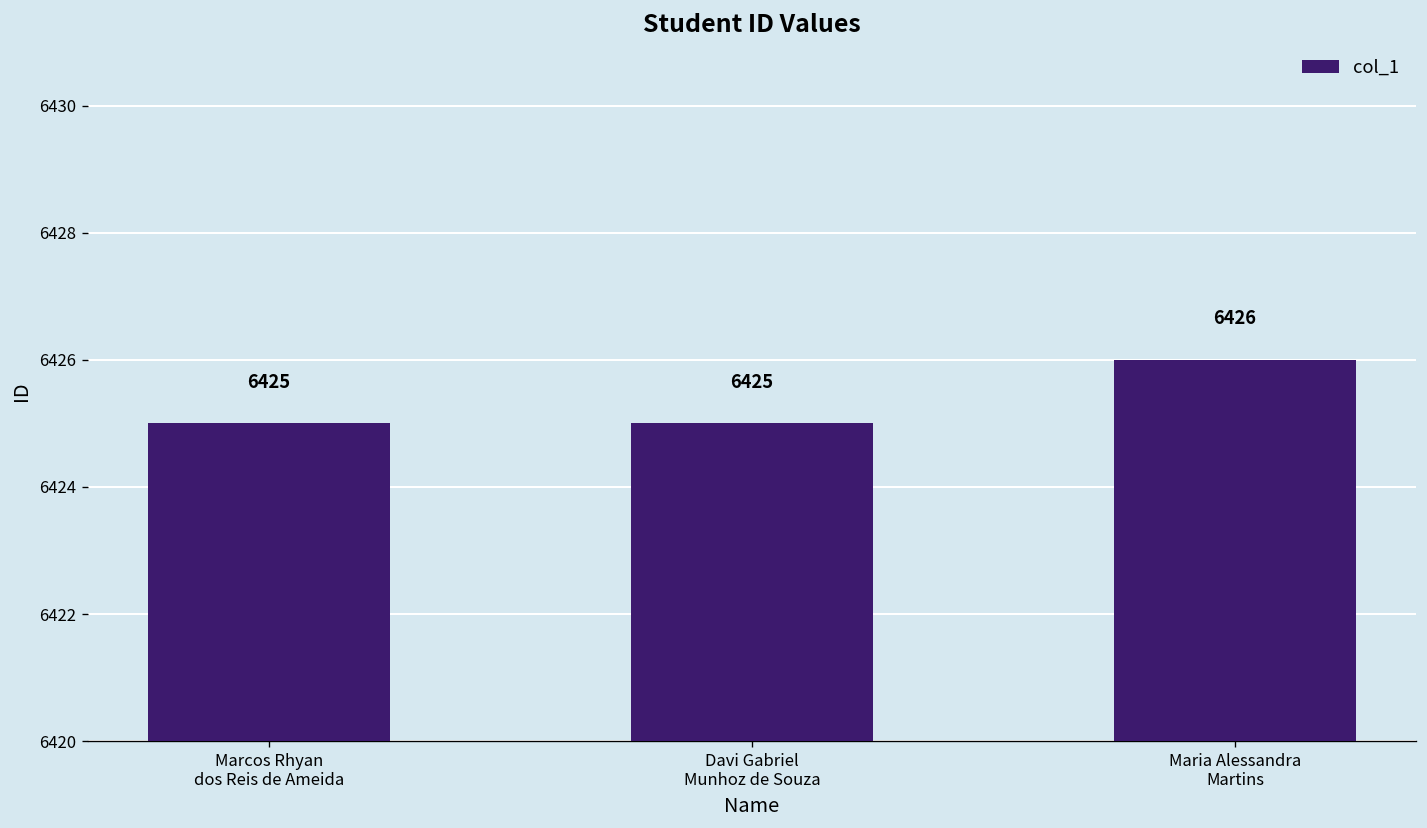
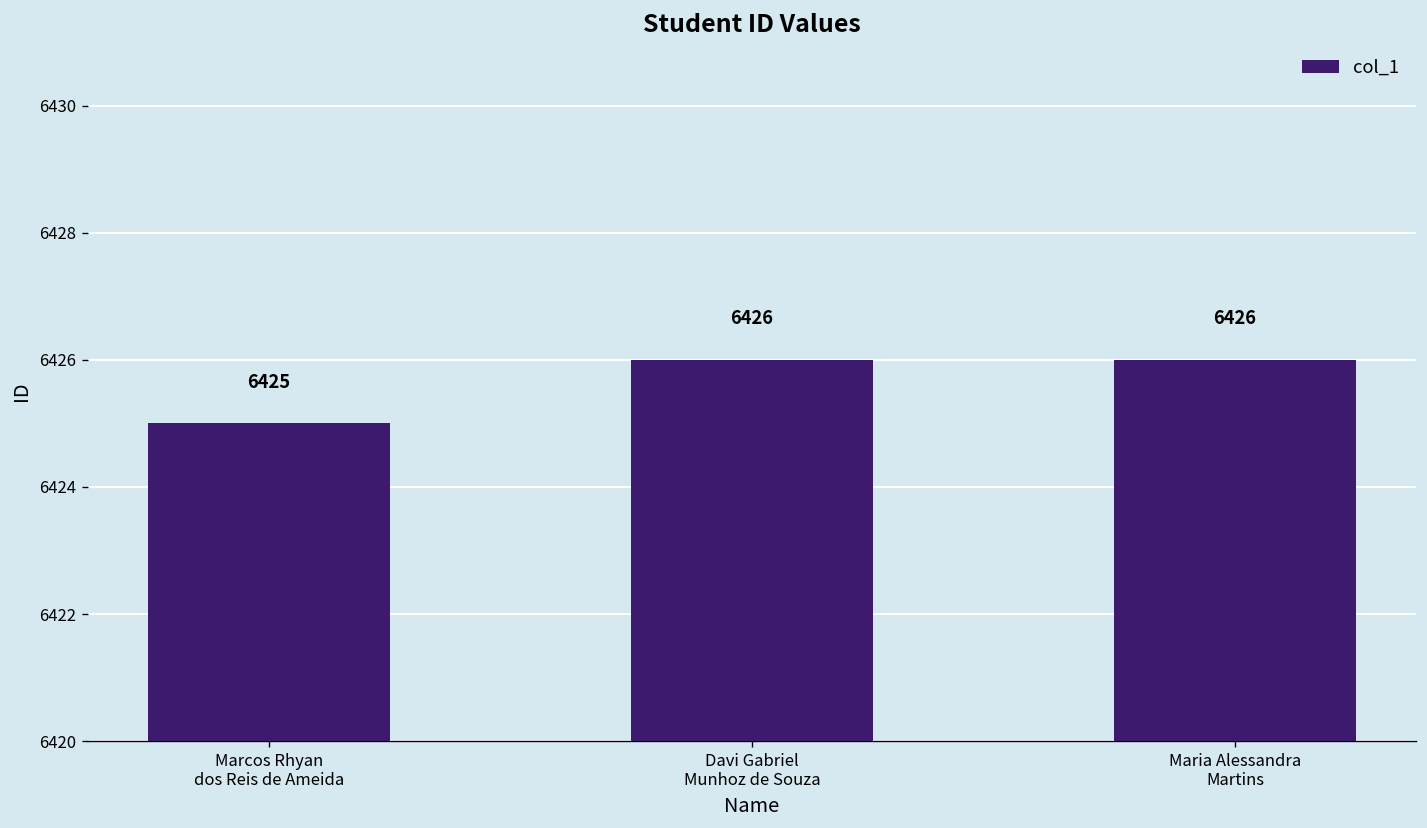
  {
-   "Davi Gabriel Munhoz de Souza": 6425
+   "Davi Gabriel Munhoz de Souza": 6426
  }
